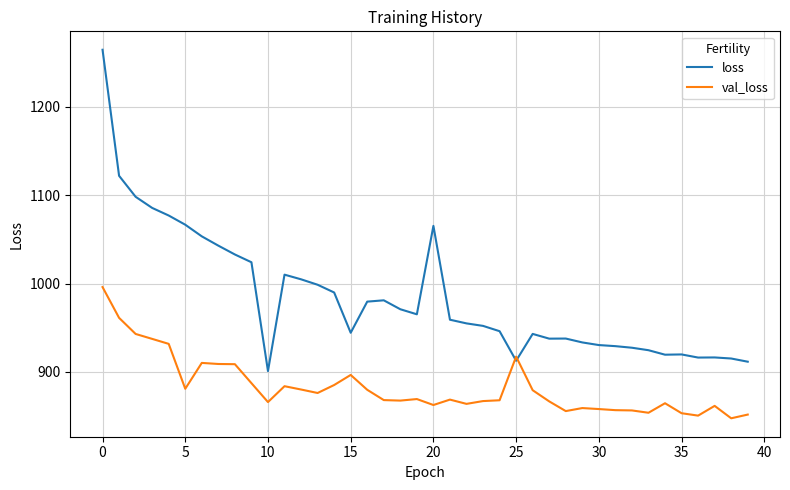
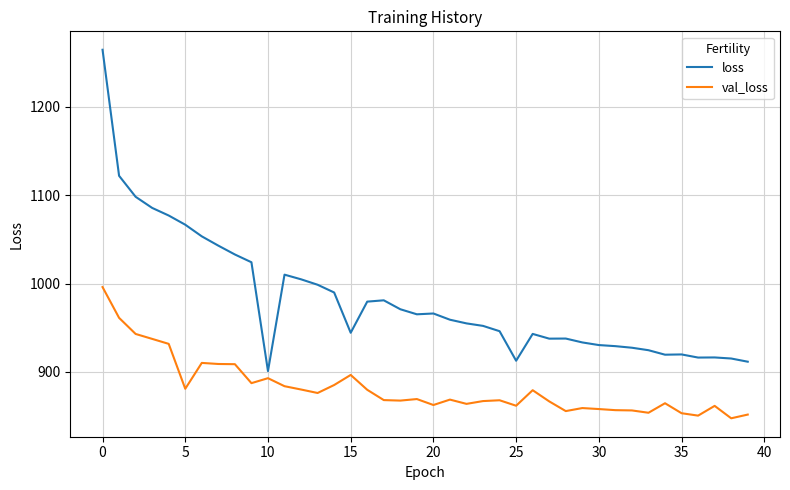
  {
    "loss": {
      "0": 1260,
      "5": 1070,
      "10": 900,
      "15": 940,
-     "20": 1070,
+     "20": 970,
      "25": 910,
      "30": 930,
      "35": 920
    },
    "val_loss": {
      "0": 1000,
      "5": 880,
-     "10": 870,
+     "10": 890,
      "15": 900,
      "20": 860,
-     "25": 920,
+     "25": 860,
      "30": 860,
      "35": 850
    }
  }
